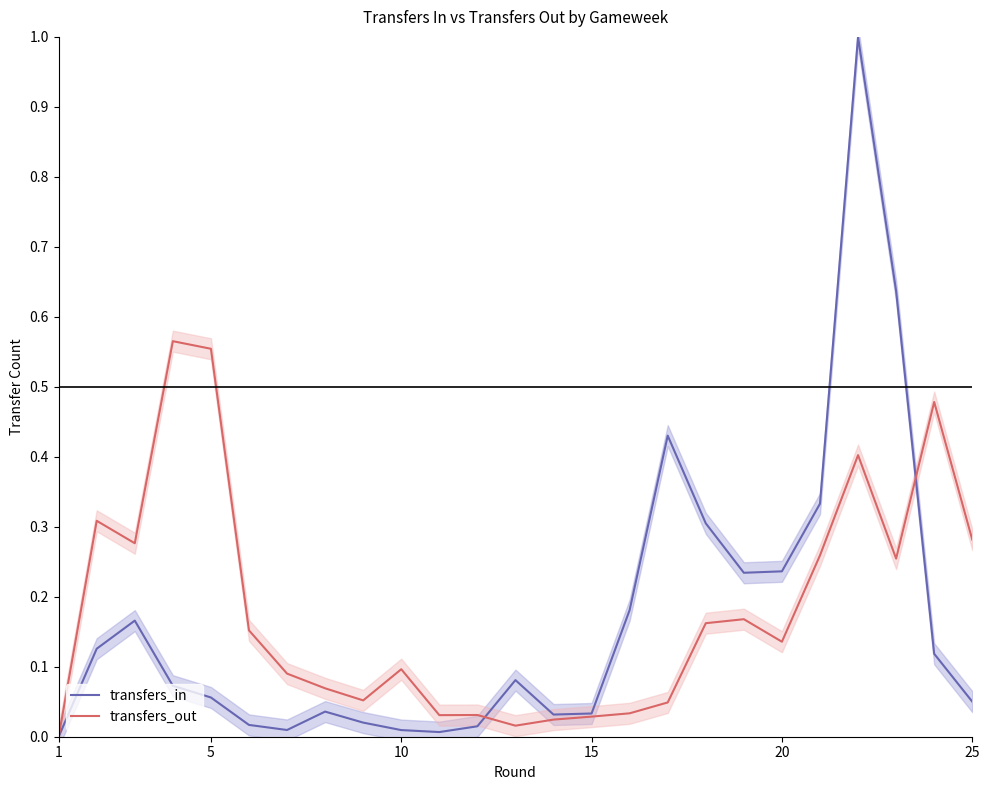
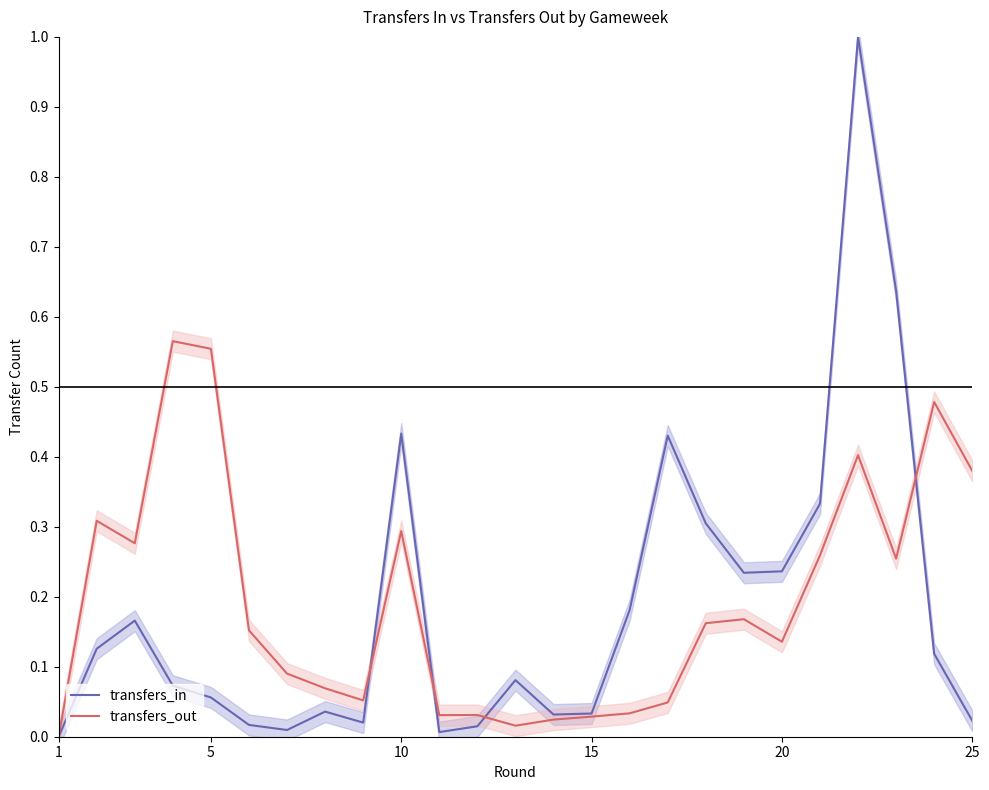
  {
    "transfers_in": {
      "5": 0.06,
-     "10": 0.01,
+     "10": 0.43,
      "15": 0.03,
      "20": 0.24,
-     "25": 0.05
+     "25": 0.02
    },
    "transfers_out": {
      "5": 0.55,
-     "10": 0.10,
+     "10": 0.29,
      "15": 0.03,
      "20": 0.14,
-     "25": 0.28
+     "25": 0.38
    }
  }
